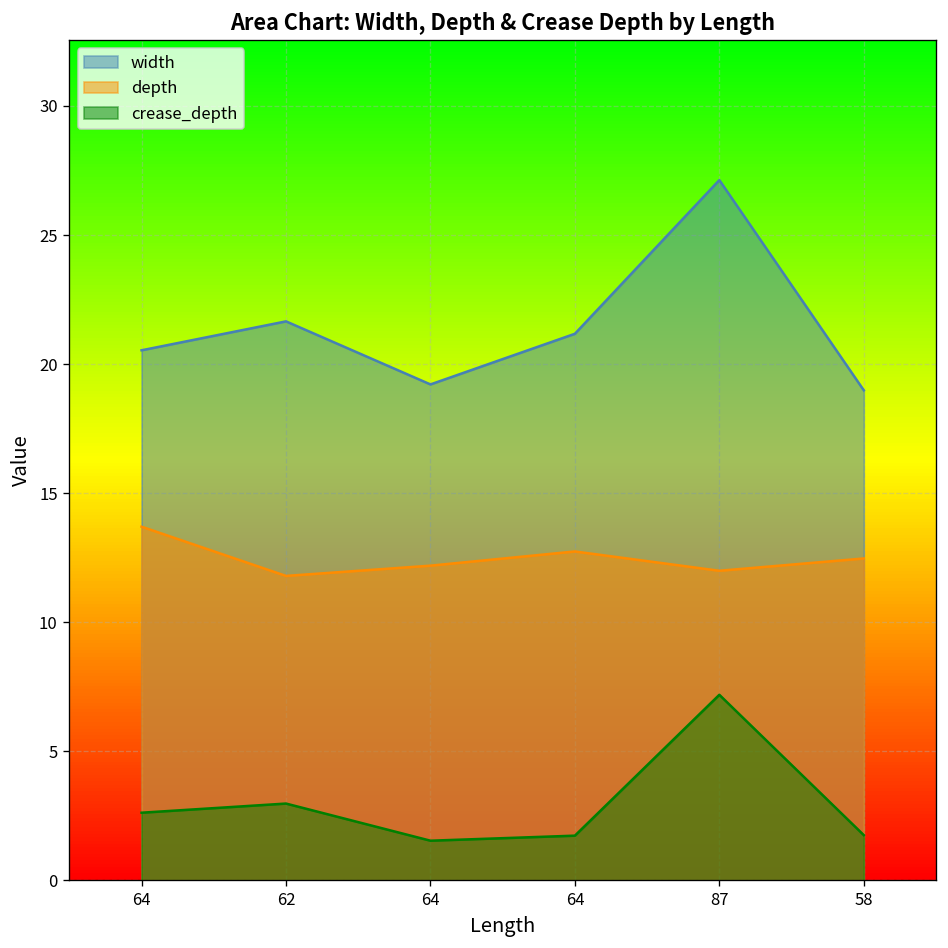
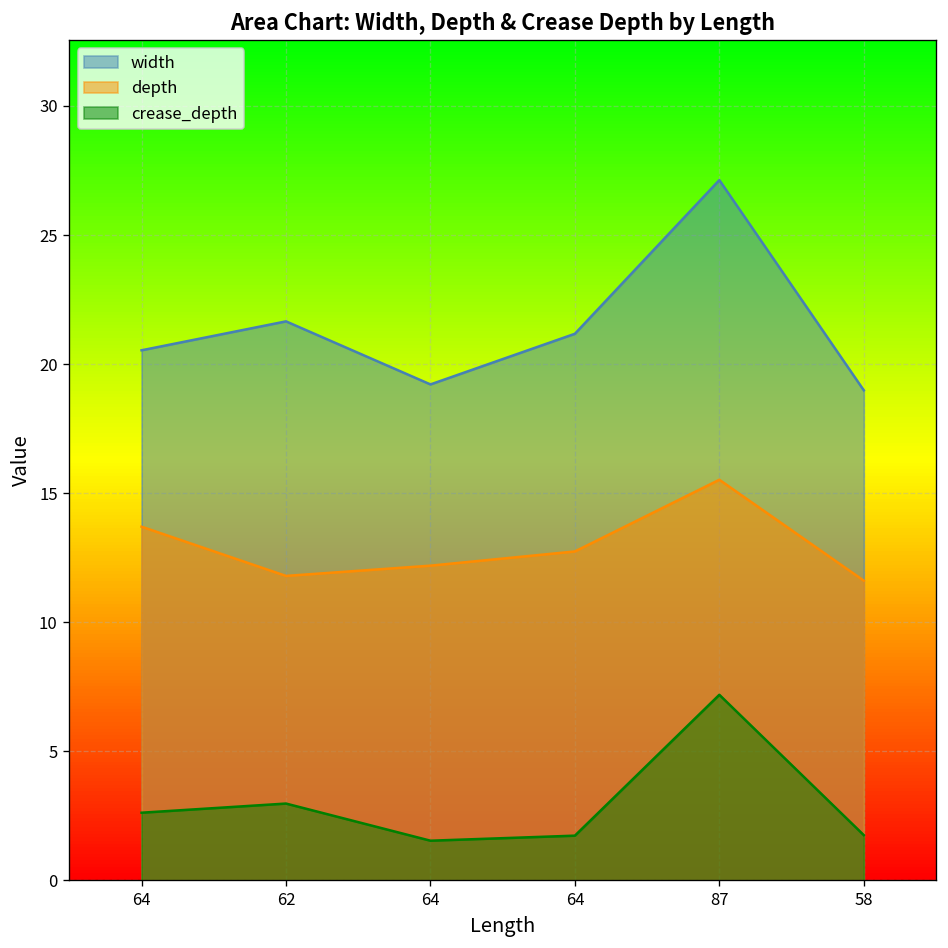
  {
    "width": {
      "62": 21.7,
      "87": 27.1,
      "58": 19.0
    },
    "depth": {
      "62": 11.8,
-     "87": 12.0,
-     "58": 12.5
+     "87": 15.5,
+     "58": 11.6
    },
    "crease_depth": {
      "62": 3.0,
      "87": 7.2,
      "58": 1.8
    }
  }
